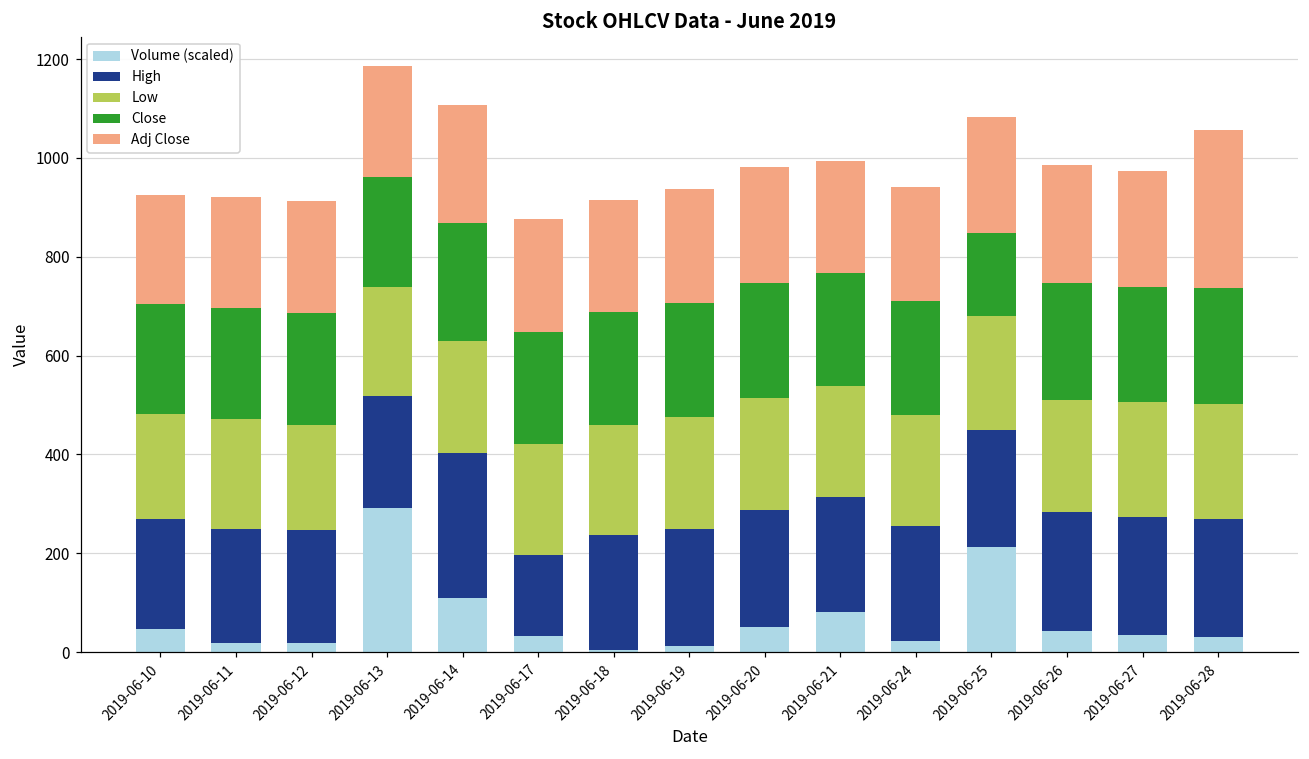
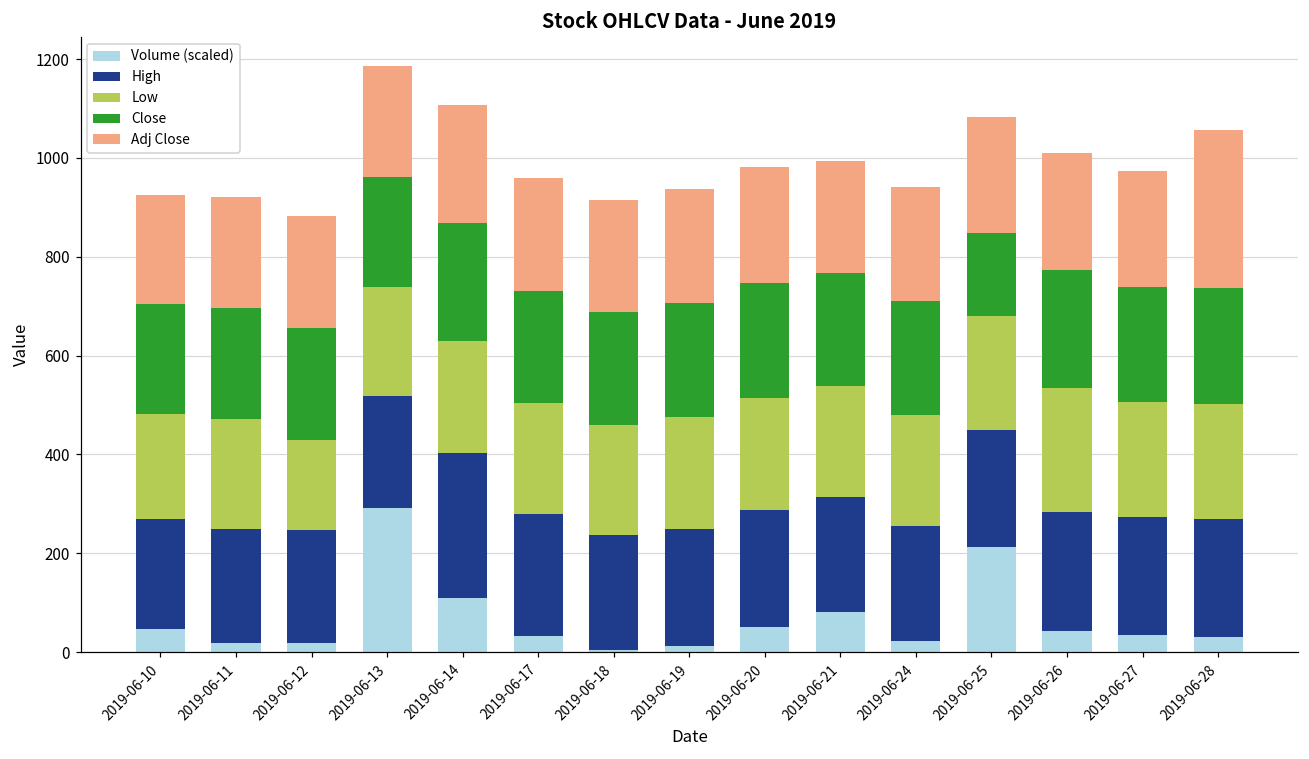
  {
    "Volume (scaled)": {
      "2019-06-10": 50,
      "2019-06-11": 20,
      "2019-06-12": 20,
      "2019-06-13": 290,
      "2019-06-14": 110,
      "2019-06-17": 30,
      "2019-06-19": 10,
      "2019-06-20": 50,
      "2019-06-21": 80,
      "2019-06-24": 20,
      "2019-06-25": 210,
      "2019-06-26": 40,
      "2019-06-27": 40,
      "2019-06-28": 30
    },
    "High": {
      "2019-06-10": 220,
      "2019-06-11": 230,
      "2019-06-12": 230,
      "2019-06-13": 230,
      "2019-06-14": 290,
-     "2019-06-17": 160,
+     "2019-06-17": 250,
      "2019-06-18": 230,
      "2019-06-19": 240,
      "2019-06-20": 240,
      "2019-06-21": 230,
      "2019-06-24": 230,
      "2019-06-25": 240,
      "2019-06-26": 240,
      "2019-06-27": 240,
      "2019-06-28": 240
    },
    "Low": {
      "2019-06-10": 210,
      "2019-06-11": 220,
-     "2019-06-12": 210,
+     "2019-06-12": 180,
      "2019-06-13": 220,
      "2019-06-14": 230,
      "2019-06-17": 220,
      "2019-06-18": 220,
      "2019-06-19": 230,
      "2019-06-20": 230,
      "2019-06-21": 220,
      "2019-06-24": 230,
      "2019-06-25": 230,
-     "2019-06-26": 230,
+     "2019-06-26": 250,
      "2019-06-27": 230,
      "2019-06-28": 230
    },
    "Close": {
      "2019-06-10": 220,
      "2019-06-11": 220,
      "2019-06-12": 230,
      "2019-06-13": 220,
      "2019-06-14": 240,
      "2019-06-17": 230,
      "2019-06-18": 230,
      "2019-06-19": 230,
      "2019-06-20": 230,
      "2019-06-21": 230,
      "2019-06-24": 230,
      "2019-06-25": 170,
      "2019-06-26": 240,
      "2019-06-27": 230,
      "2019-06-28": 230
    },
    "Adj Close": {
      "2019-06-10": 220,
      "2019-06-11": 220,
      "2019-06-12": 230,
      "2019-06-13": 220,
      "2019-06-14": 240,
      "2019-06-17": 230,
      "2019-06-18": 230,
      "2019-06-19": 230,
      "2019-06-20": 230,
      "2019-06-21": 230,
      "2019-06-24": 230,
      "2019-06-25": 230,
      "2019-06-26": 240,
      "2019-06-27": 230,
      "2019-06-28": 320
    }
  }
